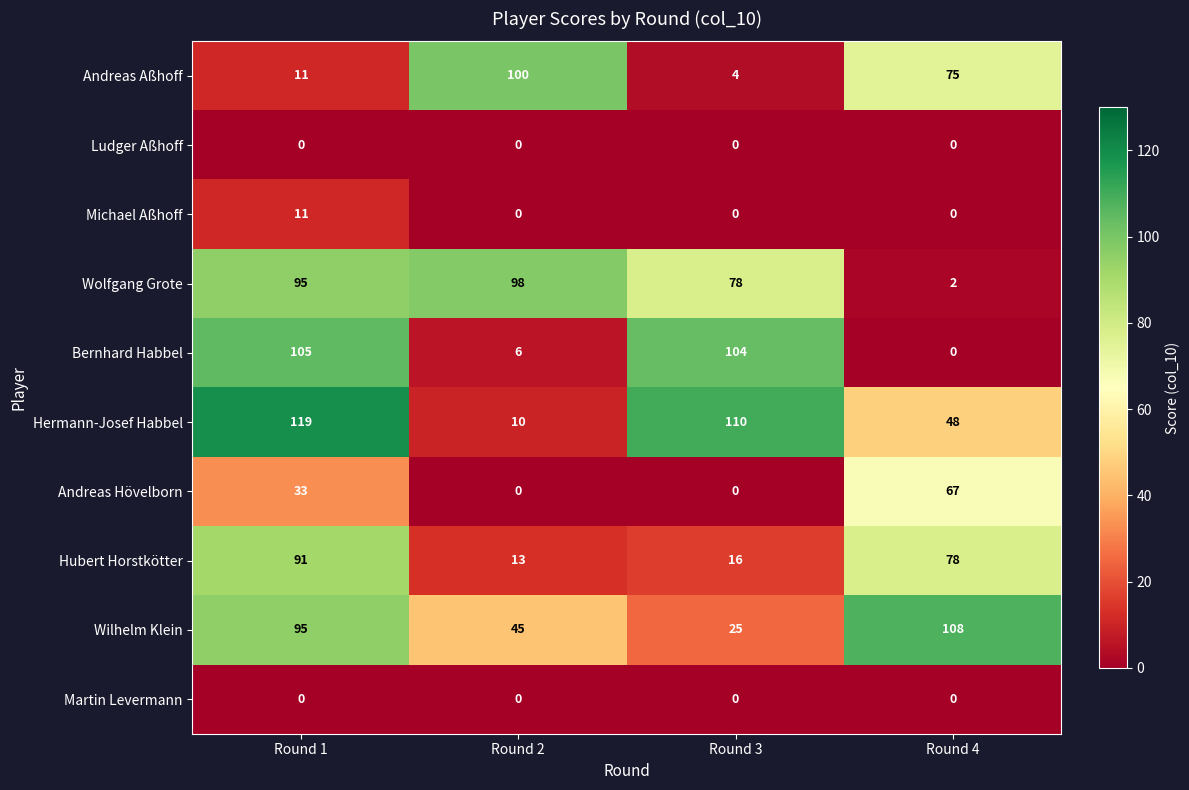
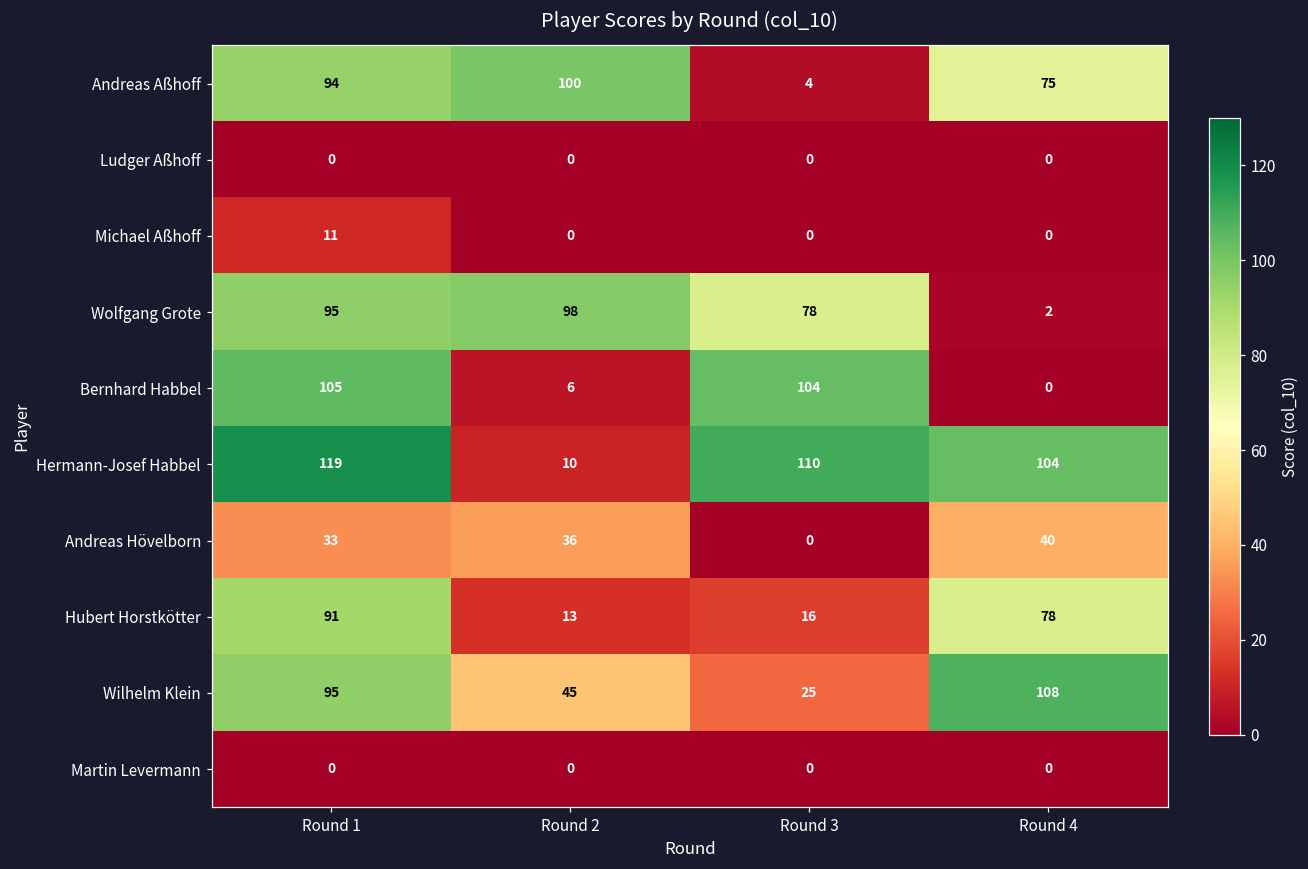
  {
    "Andreas Aßhoff": {
-     "Round 1": 11,
+     "Round 1": 94,
      "Round 2": 100,
      "Round 3": 4,
      "Round 4": 75
    },
    "Ludger Aßhoff": {
      "Round 1": 0,
      "Round 2": 0,
      "Round 3": 0,
      "Round 4": 0
    },
    "Michael Aßhoff": {
      "Round 1": 11,
      "Round 2": 0,
      "Round 3": 0,
      "Round 4": 0
    },
    "Wolfgang Grote": {
      "Round 1": 95,
      "Round 2": 98,
      "Round 3": 78,
      "Round 4": 2
    },
    "Bernhard Habbel": {
      "Round 1": 105,
      "Round 2": 6,
      "Round 3": 104,
      "Round 4": 0
    },
    "Hermann-Josef Habbel": {
      "Round 1": 119,
      "Round 2": 10,
      "Round 3": 110,
-     "Round 4": 48
+     "Round 4": 104
    },
    "Andreas Hövelborn": {
      "Round 1": 33,
-     "Round 2": 0,
+     "Round 2": 36,
      "Round 3": 0,
-     "Round 4": 67
+     "Round 4": 40
    },
    "Hubert Horstkötter": {
      "Round 1": 91,
      "Round 2": 13,
      "Round 3": 16,
      "Round 4": 78
    },
    "Wilhelm Klein": {
      "Round 1": 95,
      "Round 2": 45,
      "Round 3": 25,
      "Round 4": 108
    },
    "Martin Levermann": {
      "Round 1": 0,
      "Round 2": 0,
      "Round 3": 0,
      "Round 4": 0
    }
  }
